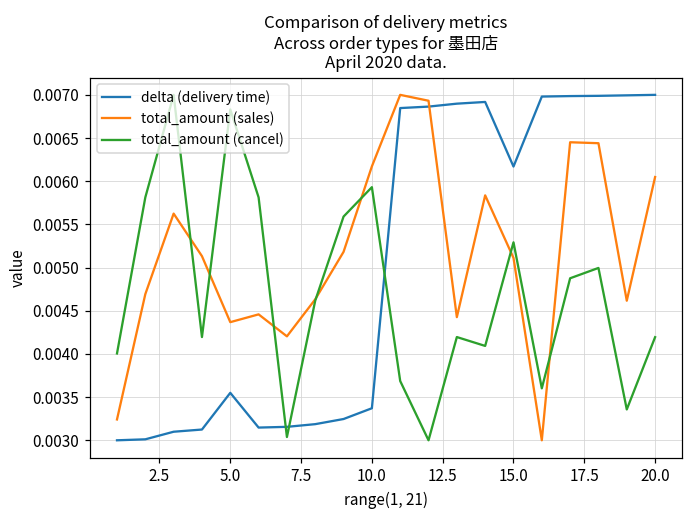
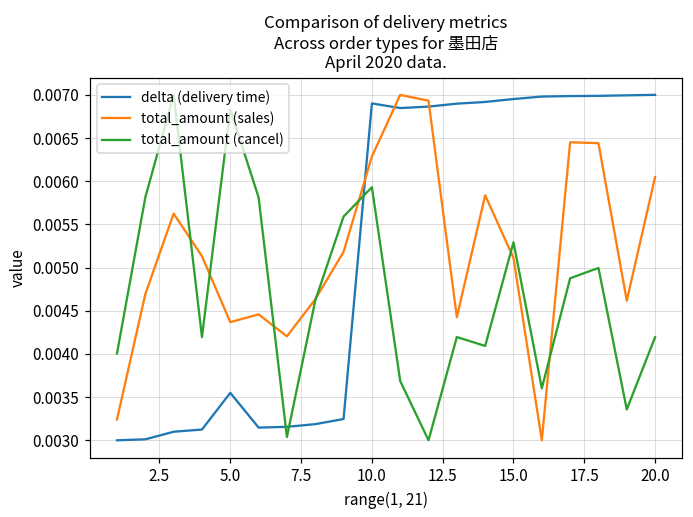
  {
    "delta (delivery time)": {
      "5.0": 0.0035,
-     "10.0": 0.0034,
-     "15.0": 0.0062,
+     "10.0": 0.0069,
+     "15.0": 0.0070,
      "20.0": 0.0070
    },
    "total_amount (sales)": {
      "5.0": 0.0044,
-     "10.0": 0.0062,
+     "10.0": 0.0063,
      "15.0": 0.0051,
      "20.0": 0.0060
    },
    "total_amount (cancel)": {
      "10.0": 0.0059,
      "15.0": 0.0053,
      "20.0": 0.0042
    }
  }
